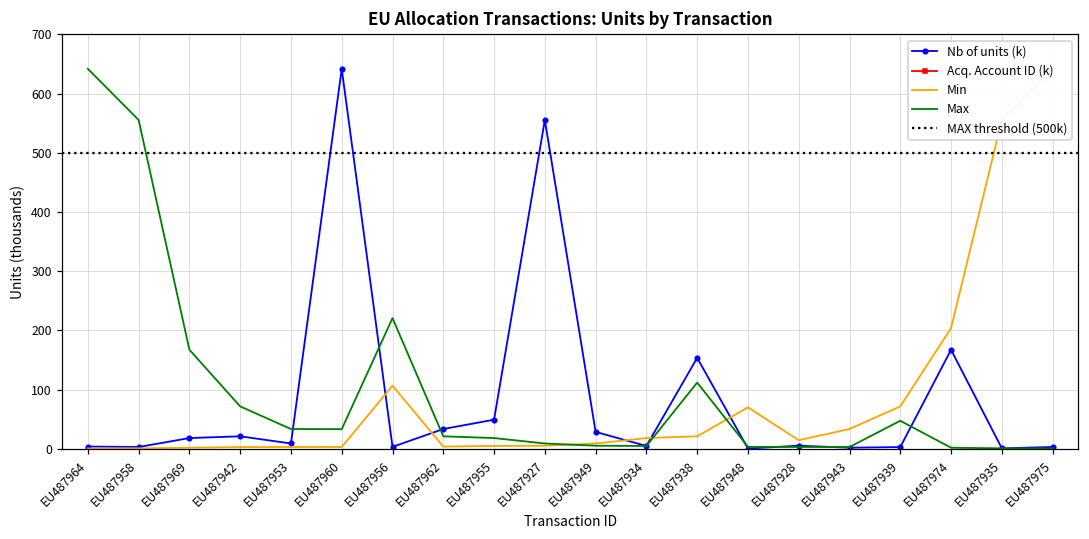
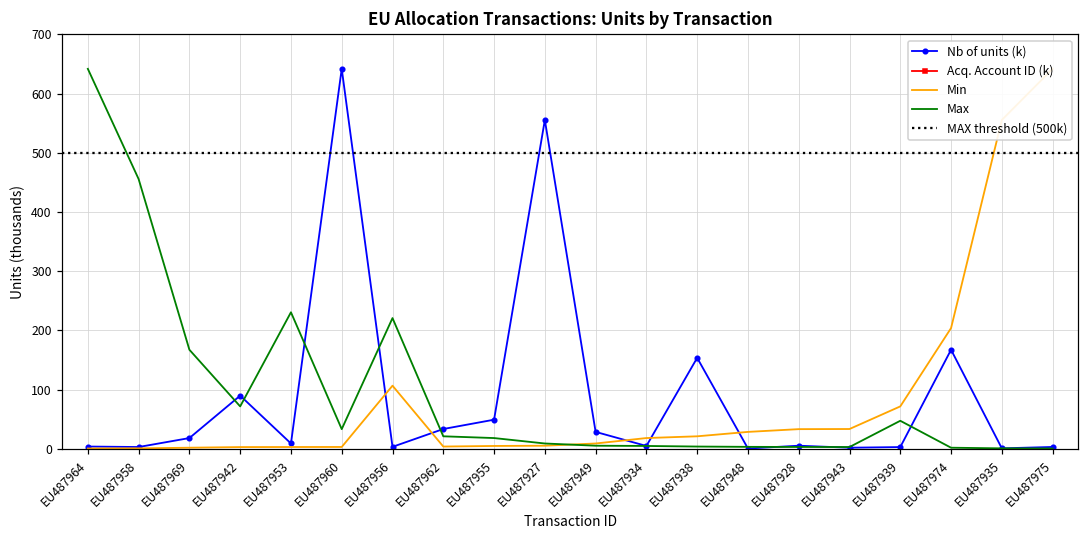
  {
    "Nb of units (k)": {
      "EU487969": 20,
-     "EU487942": 20,
+     "EU487942": 90,
      "EU487953": 10,
      "EU487960": 640,
      "EU487956": 0,
      "EU487962": 30,
      "EU487955": 50,
      "EU487927": 560,
      "EU487949": 30,
      "EU487938": 150,
      "EU487939": 0,
      "EU487974": 170
    },
    "Min": {
      "EU487969": 0,
      "EU487942": 0,
      "EU487953": 0,
      "EU487960": 0,
      "EU487956": 110,
      "EU487962": 0,
      "EU487955": 0,
      "EU487934": 20,
      "EU487938": 20,
-     "EU487948": 70,
-     "EU487928": 10,
+     "EU487948": 30,
+     "EU487928": 30,
      "EU487943": 30,
      "EU487939": 70,
      "EU487974": 200
    },
    "Max": {
      "EU487964": 640,
-     "EU487958": 560,
+     "EU487958": 460,
      "EU487969": 170,
      "EU487942": 70,
-     "EU487953": 30,
+     "EU487953": 230,
      "EU487960": 30,
      "EU487956": 220,
      "EU487962": 20,
      "EU487955": 20,
-     "EU487938": 110,
+     "EU487938": 0,
      "EU487939": 50,
      "EU487974": 0
    }
  }
